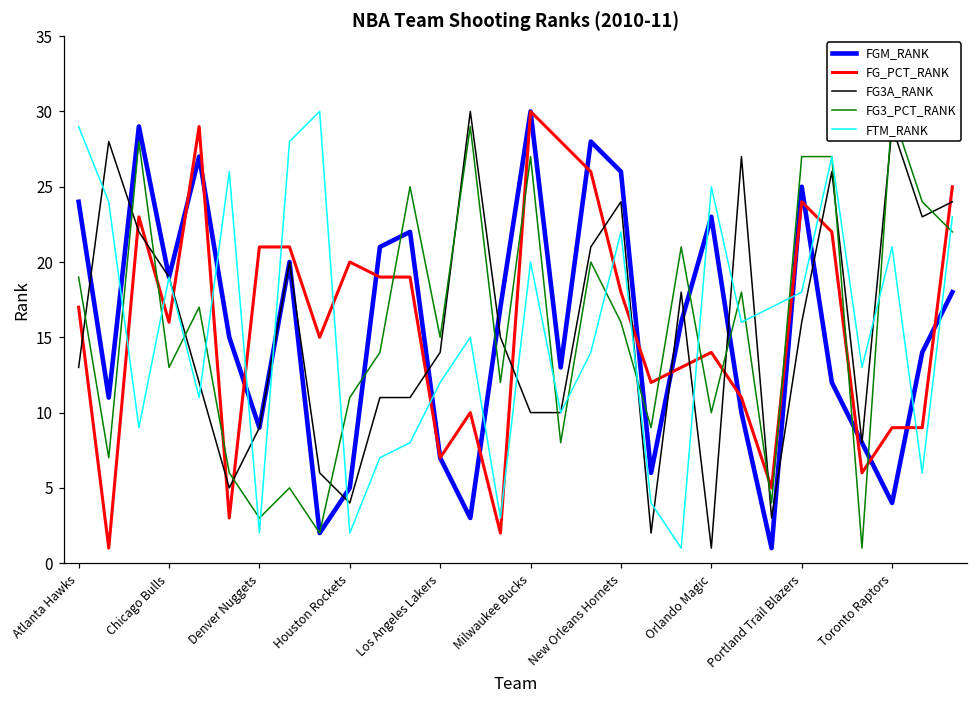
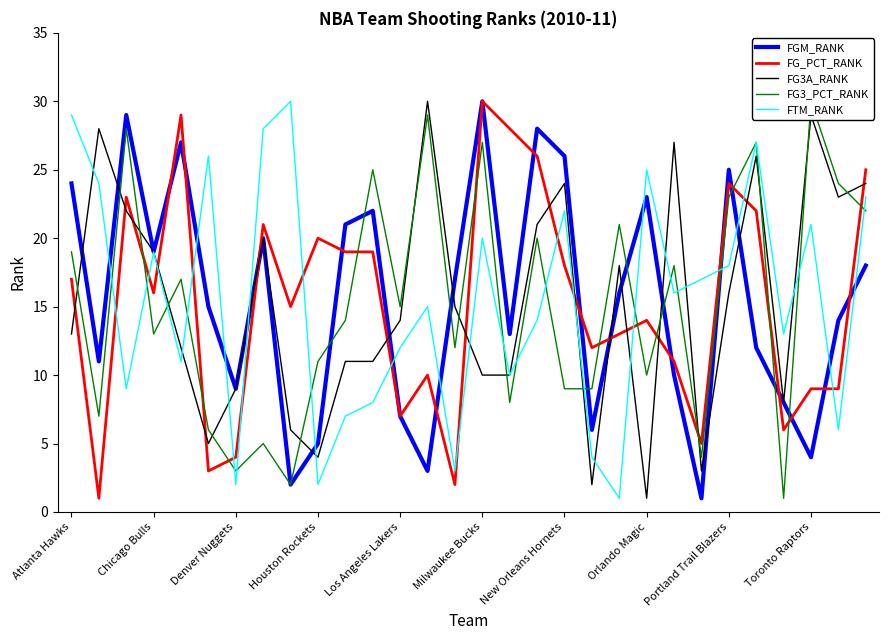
  {
    "FGM_RANK": {
      "Atlanta Hawks": 24,
      "Houston Rockets": 5,
      "New Orleans Hornets": 26,
      "Orlando Magic": 23,
      "Portland Trail Blazers": 25,
      "Toronto Raptors": 4
    },
    "FG_PCT_RANK": {
      "Atlanta Hawks": 17,
      "Chicago Bulls": 16,
-     "Denver Nuggets": 21,
+     "Denver Nuggets": 4,
      "Houston Rockets": 20,
      "New Orleans Hornets": 18,
      "Orlando Magic": 14,
      "Portland Trail Blazers": 24,
      "Toronto Raptors": 9
    },
    "FG3A_RANK": {
      "Atlanta Hawks": 13,
      "Houston Rockets": 4,
      "Los Angeles Lakers": 14,
      "Milwaukee Bucks": 10,
      "New Orleans Hornets": 24,
      "Orlando Magic": 1,
      "Portland Trail Blazers": 16
    },
    "FG3_PCT_RANK": {
      "Atlanta Hawks": 19,
      "Chicago Bulls": 13,
      "Denver Nuggets": 3,
      "Houston Rockets": 11,
      "Los Angeles Lakers": 15,
      "Milwaukee Bucks": 27,
-     "New Orleans Hornets": 16,
+     "New Orleans Hornets": 9,
      "Orlando Magic": 10,
-     "Portland Trail Blazers": 27
+     "Portland Trail Blazers": 23
    },
    "FTM_RANK": {
      "Atlanta Hawks": 29,
      "Denver Nuggets": 2,
      "Houston Rockets": 2,
      "Los Angeles Lakers": 12,
      "Milwaukee Bucks": 20,
      "New Orleans Hornets": 22,
      "Orlando Magic": 25,
      "Portland Trail Blazers": 18,
      "Toronto Raptors": 21
    }
  }
